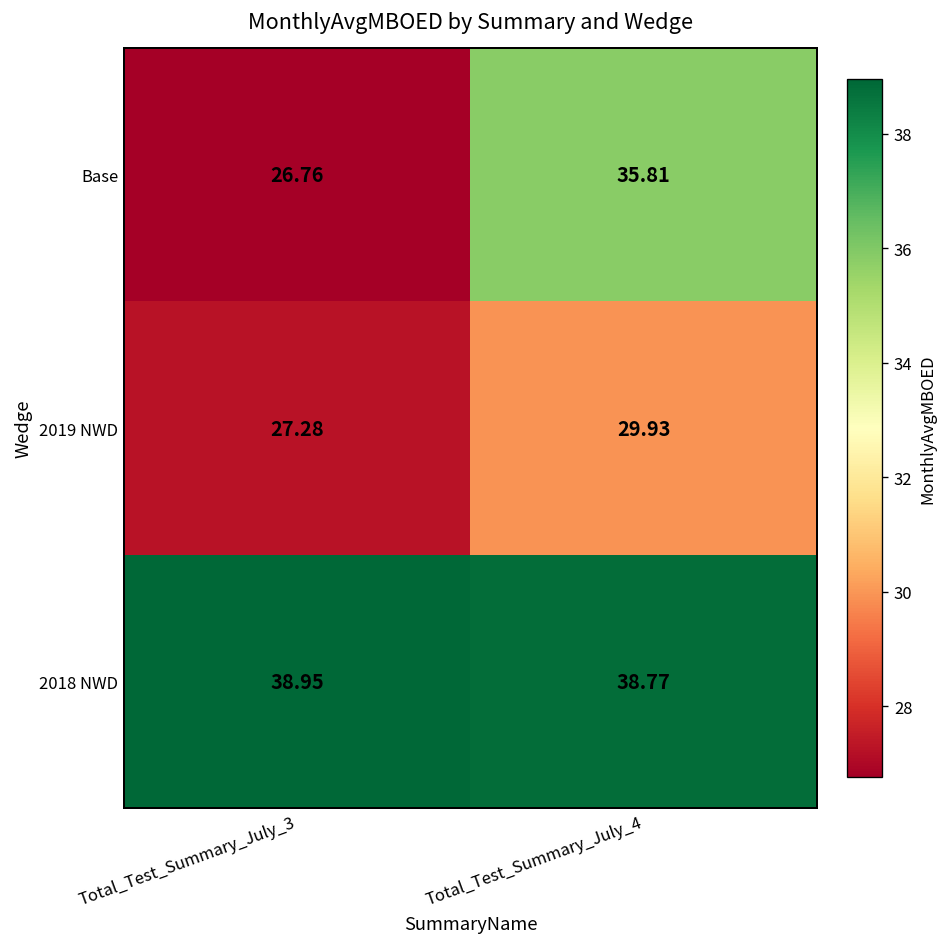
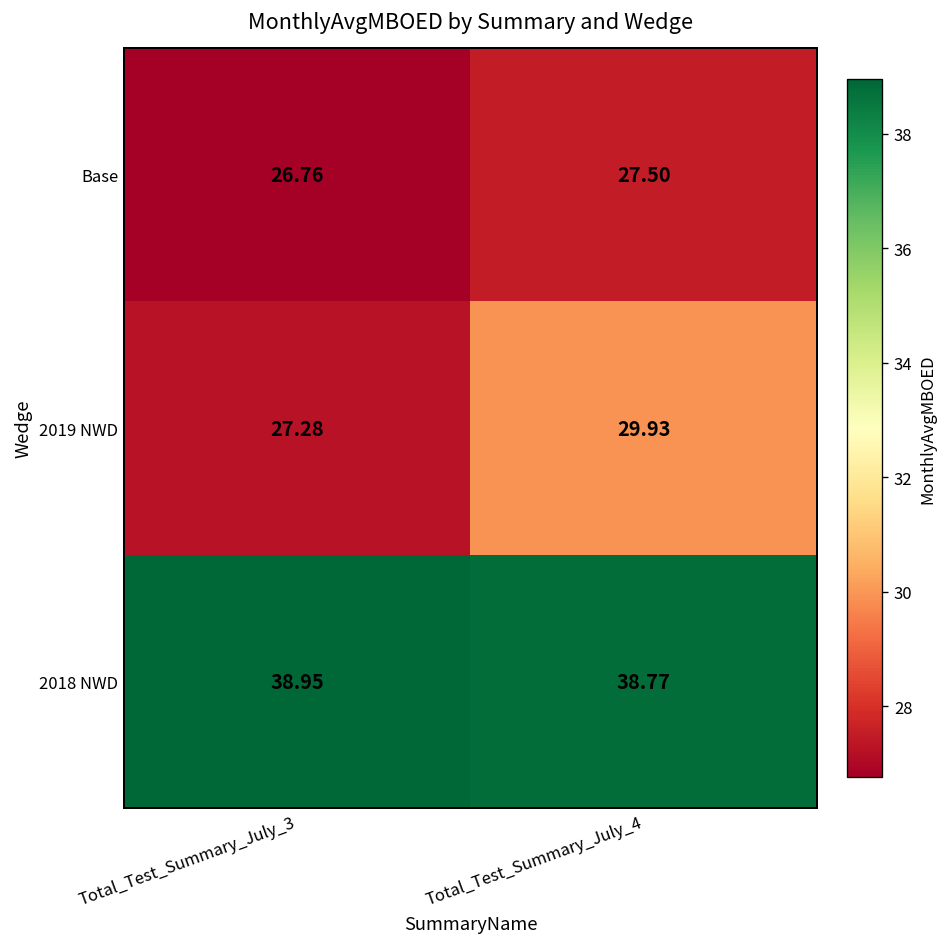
  {
    "Base": {
      "Total_Test_Summary_July_3": 26.76,
-     "Total_Test_Summary_July_4": 35.81
+     "Total_Test_Summary_July_4": 27.50
    },
    "2019 NWD": {
      "Total_Test_Summary_July_3": 27.28,
      "Total_Test_Summary_July_4": 29.93
    },
    "2018 NWD": {
      "Total_Test_Summary_July_3": 38.95,
      "Total_Test_Summary_July_4": 38.77
    }
  }
